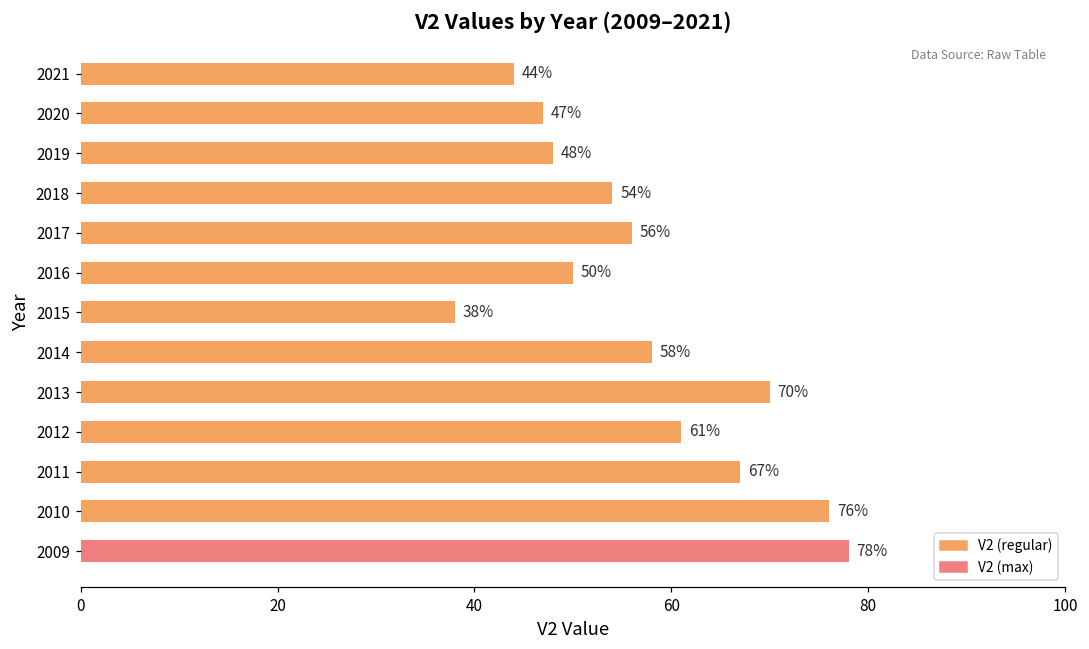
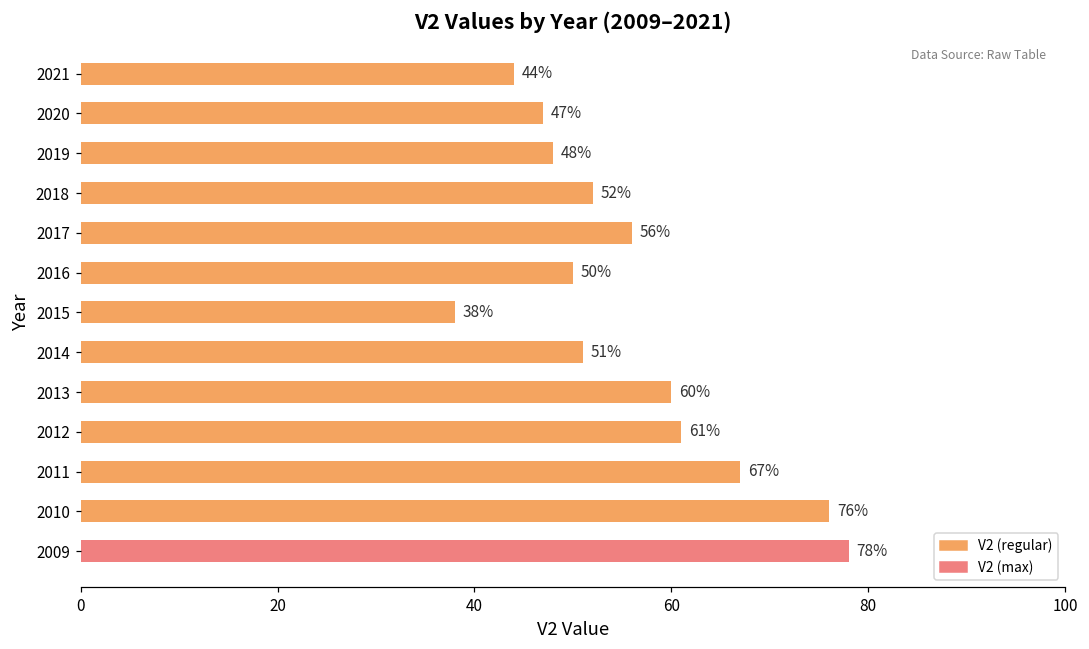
  {
    "2021": "44%",
    "2020": "47%",
    "2019": "48%",
-   "2018": "54%",
+   "2018": "52%",
    "2017": "56%",
    "2016": "50%",
    "2015": "38%",
-   "2014": "58%",
-   "2013": "70%",
+   "2014": "51%",
+   "2013": "60%",
    "2012": "61%",
    "2011": "67%",
    "2010": "76%",
    "2009": "78%"
  }
